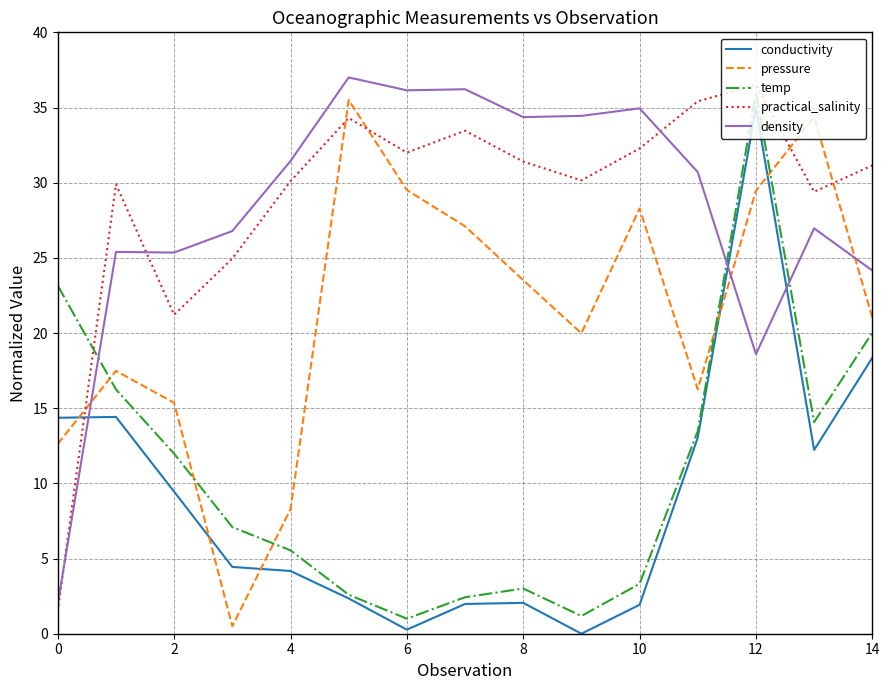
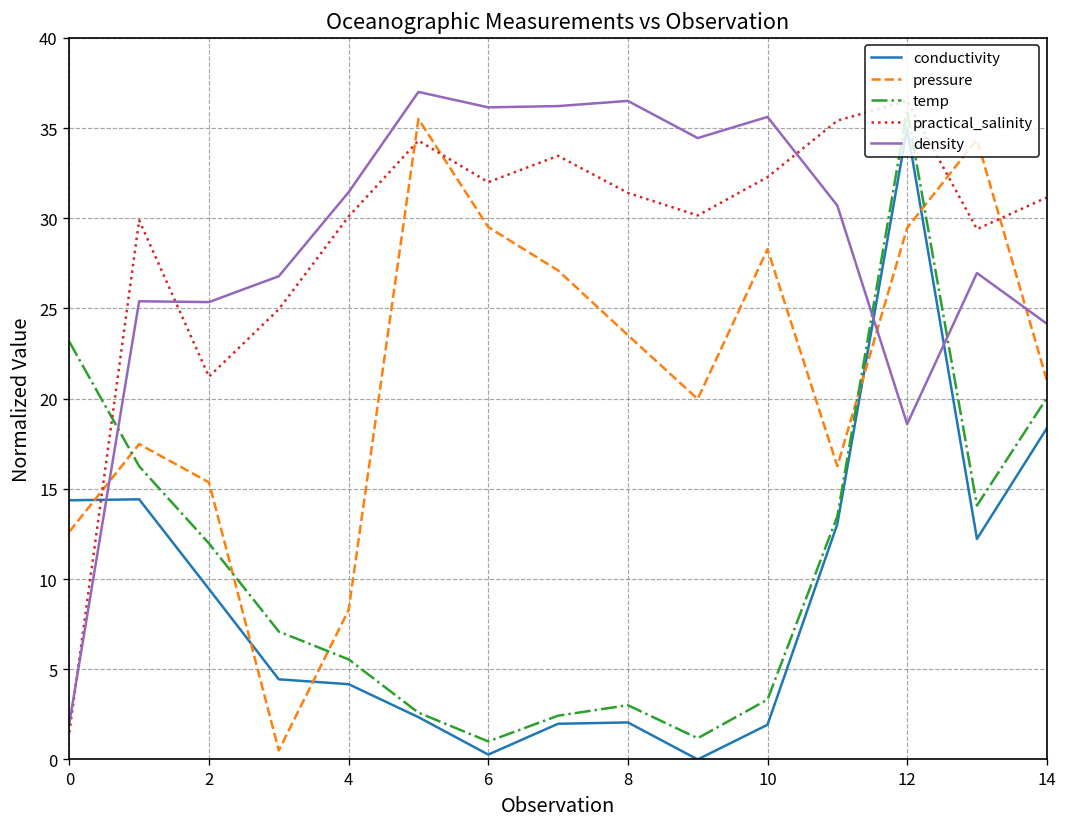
  {
    "conductivity": {
      "0": 14.4,
      "2": 9.4,
      "4": 4.2,
      "6": 0.3,
      "8": 2.1,
      "10": 1.9,
      "14": 18.4
    },
    "pressure": {
      "0": 12.6,
      "2": 15.4,
      "4": 8.3,
      "6": 29.5,
      "8": 23.5,
      "10": 28.3,
      "12": 29.5,
      "14": 21.0
    },
    "temp": {
      "0": 23.2,
      "2": 12.0,
      "4": 5.5,
      "6": 1.0,
      "8": 3.0,
      "10": 3.3,
      "14": 20.0
    },
    "practical_salinity": {
      "0": 1.5,
      "2": 21.2,
      "4": 30.1,
      "6": 32.0,
      "8": 31.4,
      "10": 32.3,
      "14": 31.2
    },
    "density": {
      "0": 2.0,
      "2": 25.4,
      "4": 31.4,
      "6": 36.1,
-     "8": 34.4,
-     "10": 34.9,
+     "8": 36.5,
+     "10": 35.6,
      "12": 18.6,
      "14": 24.2
    }
  }
